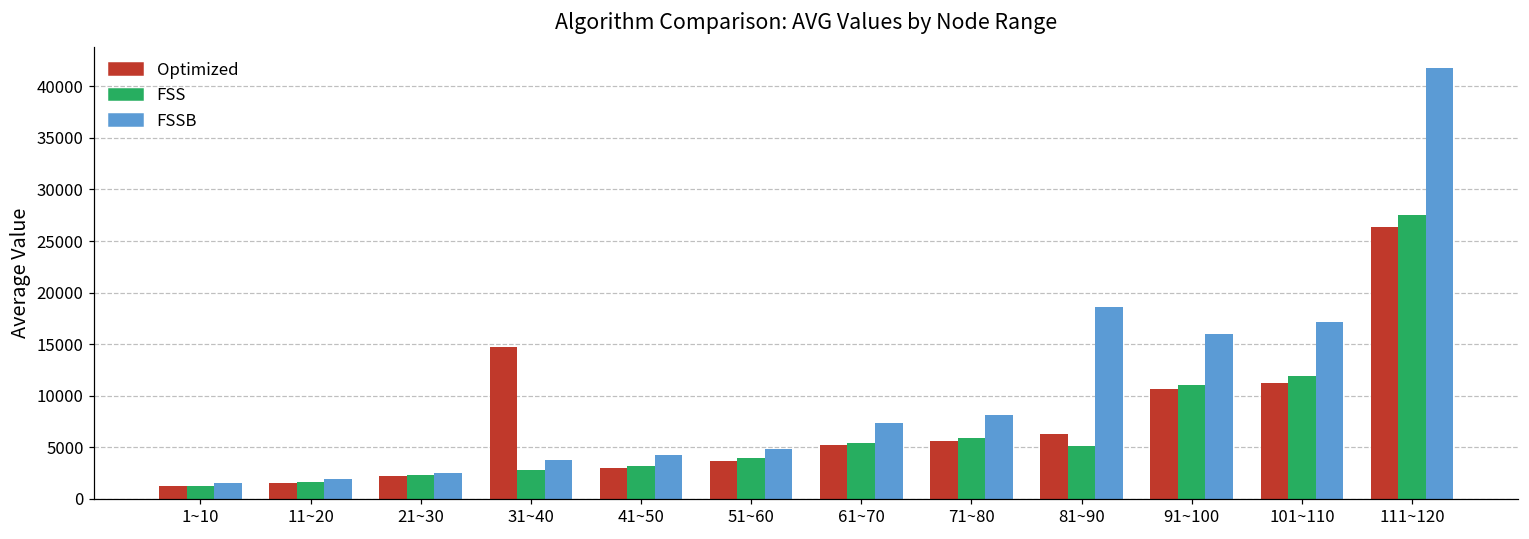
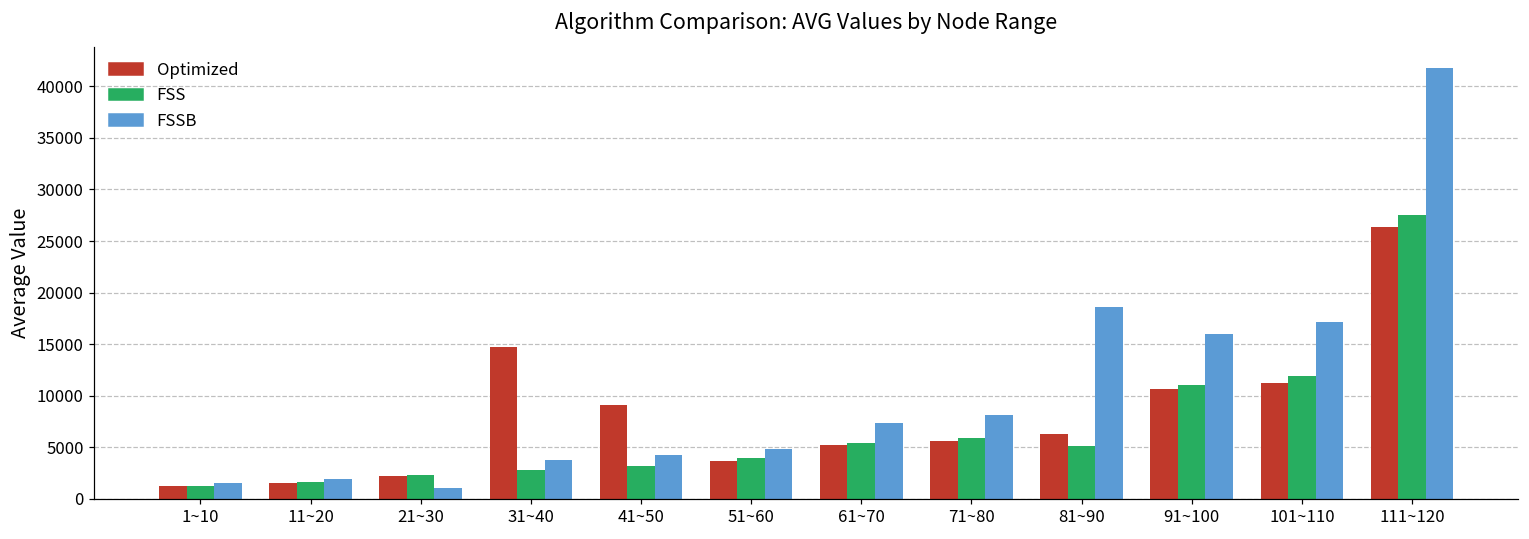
  {
    "Optimized": {
      "1~10": 1000,
      "11~20": 2000,
      "21~30": 2000,
      "31~40": 15000,
-     "41~50": 3000,
+     "41~50": 9000,
      "51~60": 4000,
      "61~70": 5000,
      "71~80": 6000,
      "81~90": 6000,
      "91~100": 11000,
      "101~110": 11000,
      "111~120": 26000
    },
    "FSS": {
      "1~10": 1000,
      "11~20": 2000,
      "21~30": 2000,
      "31~40": 3000,
      "41~50": 3000,
      "51~60": 4000,
      "61~70": 5000,
      "71~80": 6000,
      "81~90": 5000,
      "91~100": 11000,
      "101~110": 12000,
      "111~120": 27000
    },
    "FSSB": {
      "1~10": 1000,
      "11~20": 2000,
-     "21~30": 3000,
+     "21~30": 1000,
      "31~40": 4000,
      "41~50": 4000,
      "51~60": 5000,
      "61~70": 7000,
      "71~80": 8000,
      "81~90": 19000,
      "91~100": 16000,
      "101~110": 17000,
      "111~120": 42000
    }
  }
